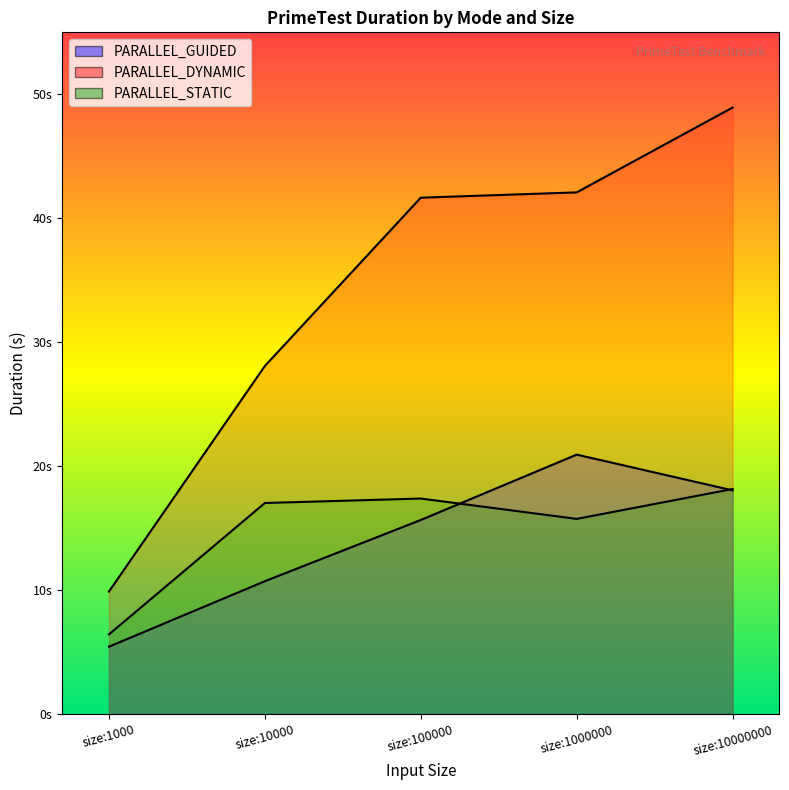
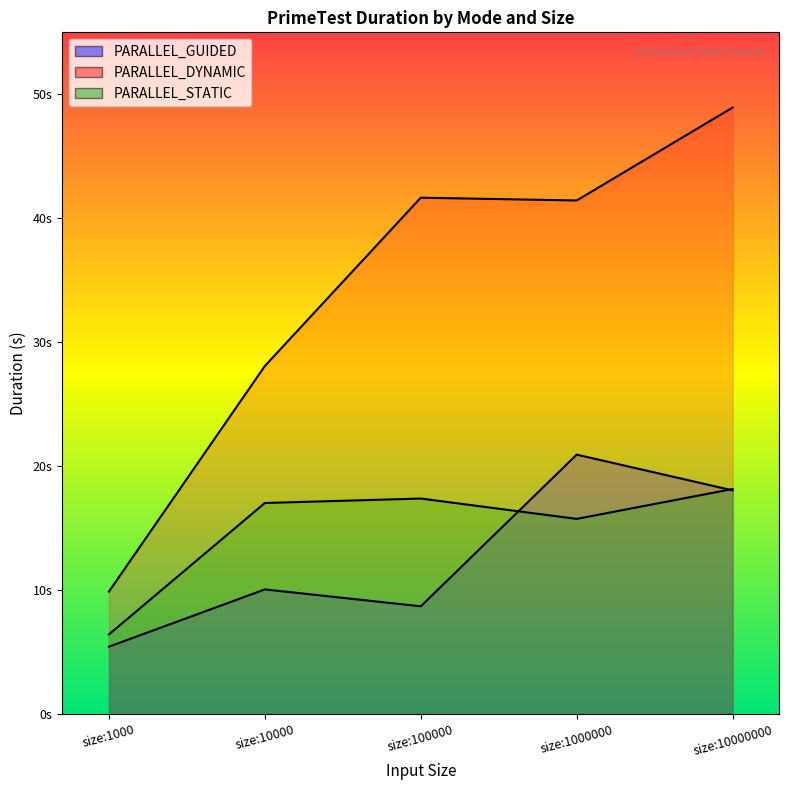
  {
    "PARALLEL_GUIDED": {
      "size:1000": "5.4s",
-     "size:10000": "10.7s",
-     "size:100000": "15.7s",
+     "size:10000": "10.1s",
+     "size:100000": "8.7s",
      "size:1000000": "20.9s"
    },
    "PARALLEL_DYNAMIC": {
      "size:1000": "9.9s",
      "size:10000": "28.1s",
      "size:100000": "41.7s",
-     "size:1000000": "42.1s",
+     "size:1000000": "41.4s",
      "size:10000000": "48.9s"
    },
    "PARALLEL_STATIC": {
      "size:1000": "6.4s",
      "size:10000": "17.0s",
      "size:100000": "17.4s",
      "size:1000000": "15.7s"
    }
  }
